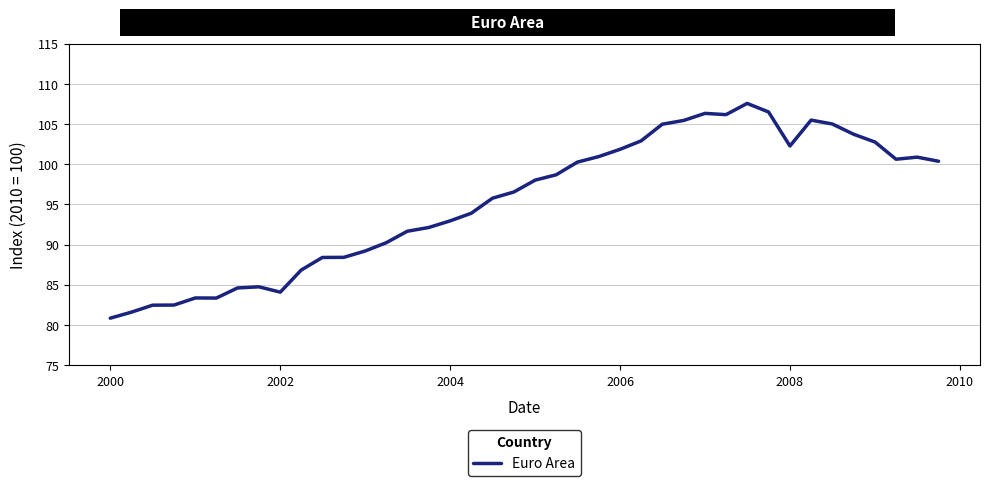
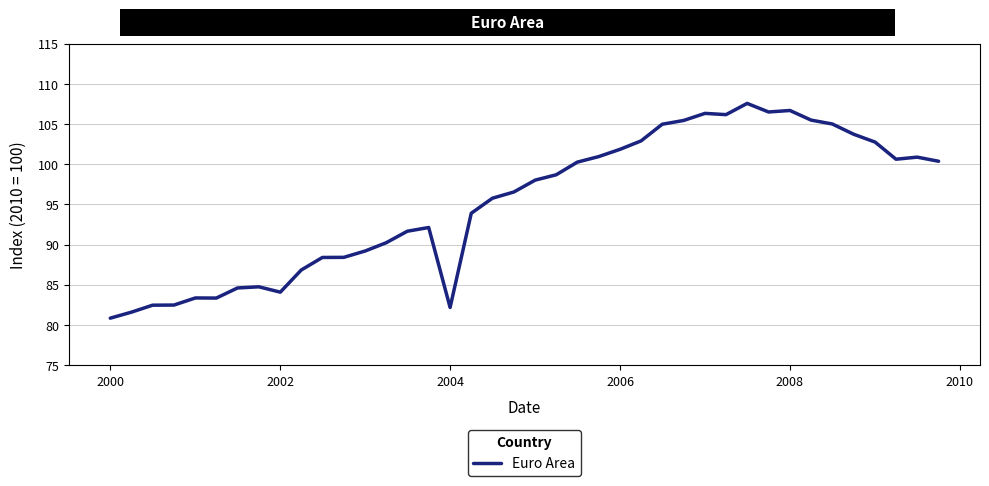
  {
    "2000": 81,
    "2002": 84,
-   "2004": 93,
+   "2004": 82,
    "2006": 102,
-   "2008": 102
+   "2008": 107
  }
